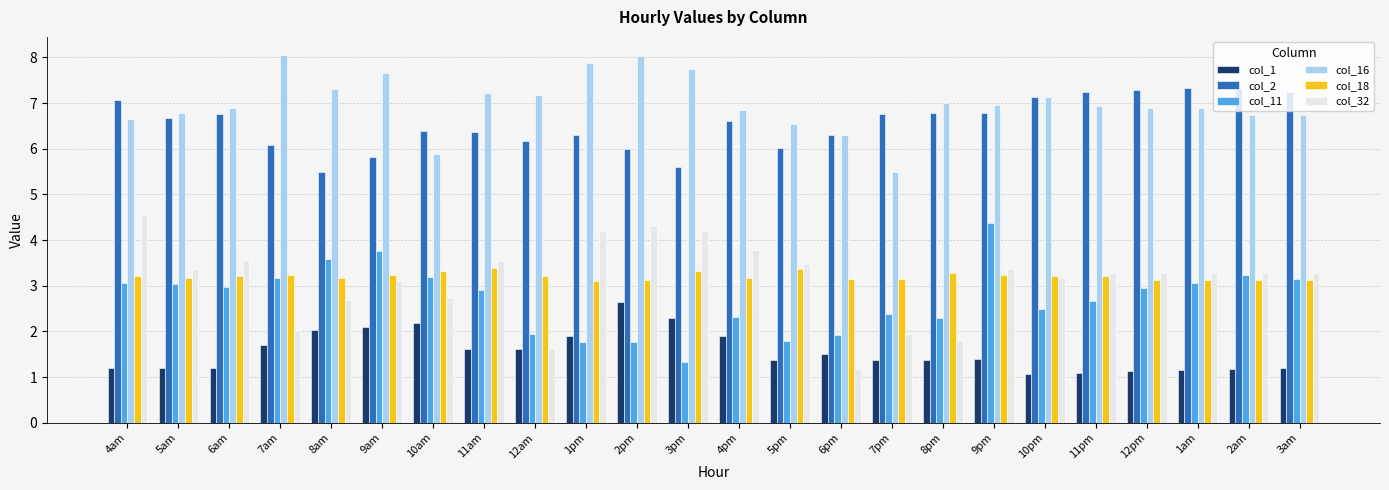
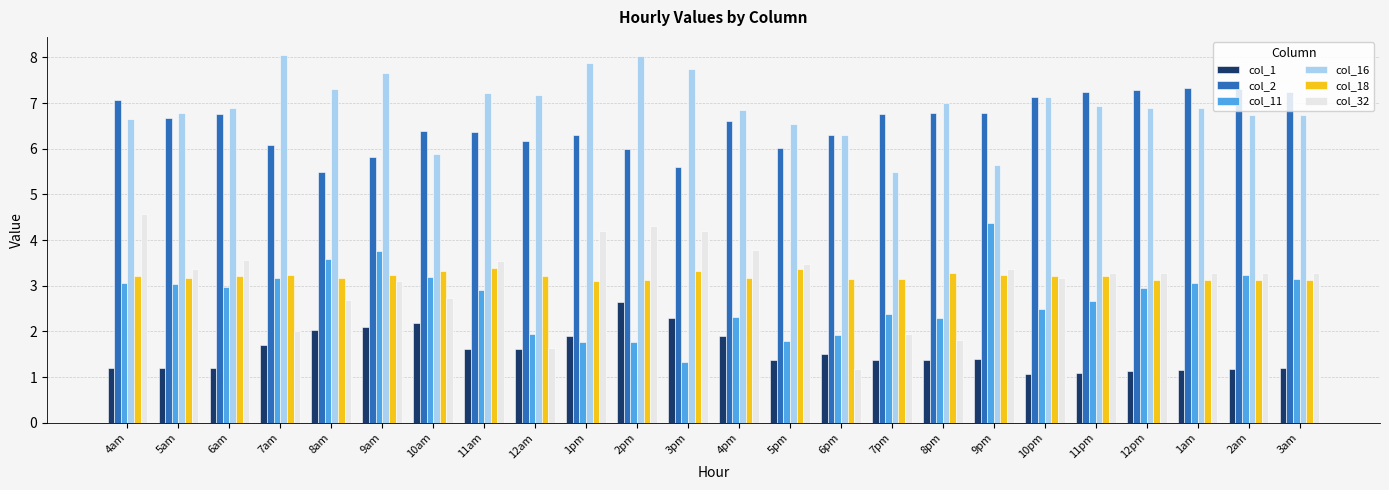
  {
    "col_1": {
      "4am": 1.2,
      "5am": 1.2,
      "6am": 1.2,
      "7am": 1.7,
      "8am": 2.0,
      "9am": 2.1,
      "10am": 2.2,
      "11am": 1.6,
      "12am": 1.6,
      "1pm": 1.9,
      "2pm": 2.7,
      "3pm": 2.3,
      "4pm": 1.9,
      "5pm": 1.4,
      "6pm": 1.5,
      "7pm": 1.4,
      "8pm": 1.4,
      "9pm": 1.4,
      "10pm": 1.1,
      "11pm": 1.1,
      "12pm": 1.1,
      "1am": 1.2,
      "2am": 1.2,
      "3am": 1.2
    },
    "col_2": {
      "4am": 7.1,
      "5am": 6.7,
      "6am": 6.8,
      "7am": 6.1,
      "8am": 5.5,
      "9am": 5.8,
      "10am": 6.4,
      "11am": 6.4,
      "12am": 6.2,
      "1pm": 6.3,
      "2pm": 6.0,
      "3pm": 5.6,
      "4pm": 6.6,
      "5pm": 6.0,
      "6pm": 6.3,
      "7pm": 6.8,
      "8pm": 6.8,
      "9pm": 6.8,
      "10pm": 7.1,
      "11pm": 7.3,
      "12pm": 7.3,
      "1am": 7.3
    },
    "col_11": {
      "4am": 3.1,
      "5am": 3.0,
      "6am": 3.0,
      "7am": 3.2,
      "8am": 3.6,
      "9am": 3.8,
      "10am": 3.2,
      "11am": 2.9,
      "12am": 1.9,
      "1pm": 1.8,
      "2pm": 1.8,
      "3pm": 1.3,
      "4pm": 2.3,
      "5pm": 1.8,
      "6pm": 1.9,
      "7pm": 2.4,
      "8pm": 2.3,
      "9pm": 4.4,
      "10pm": 2.5,
      "11pm": 2.7,
      "12pm": 3.0,
      "1am": 3.1,
      "2am": 3.2,
      "3am": 3.2
    },
    "col_16": {
      "4am": 6.7,
      "5am": 6.8,
      "6am": 6.9,
      "7am": 8.0,
      "8am": 7.3,
      "9am": 7.6,
      "10am": 5.9,
      "11am": 7.2,
      "12am": 7.2,
      "1pm": 7.9,
      "2pm": 8.0,
      "3pm": 7.8,
      "4pm": 6.9,
      "5pm": 6.5,
      "6pm": 6.3,
      "7pm": 5.5,
      "8pm": 7.0,
-     "9pm": 7.0,
+     "9pm": 5.6,
      "10pm": 7.1,
      "11pm": 6.9,
      "12pm": 6.9,
      "1am": 6.9,
      "2am": 6.7,
      "3am": 6.7
    },
    "col_18": {
      "4am": 3.2,
      "5am": 3.2,
      "6am": 3.2,
      "7am": 3.2,
      "8am": 3.2,
      "9am": 3.2,
      "10am": 3.3,
      "11am": 3.4,
      "12am": 3.2,
      "1pm": 3.1,
      "2pm": 3.1,
      "3pm": 3.3,
      "4pm": 3.2,
      "5pm": 3.4,
      "6pm": 3.1,
      "7pm": 3.1,
      "8pm": 3.3,
      "9pm": 3.2,
      "10pm": 3.2,
      "11pm": 3.2,
      "12pm": 3.1,
      "1am": 3.1,
      "2am": 3.1,
      "3am": 3.1
    },
    "col_32": {
      "4am": 4.6,
      "5am": 3.4,
      "6am": 3.6,
      "7am": 2.0,
      "8am": 2.7,
      "9am": 3.1,
      "10am": 2.7,
      "11am": 3.5,
      "12am": 1.6,
      "1pm": 4.2,
      "2pm": 4.3,
      "3pm": 4.2,
      "4pm": 3.8,
      "5pm": 3.5,
      "6pm": 1.2,
      "7pm": 1.9,
      "8pm": 1.8,
      "9pm": 3.4,
      "10pm": 3.2,
      "11pm": 3.3,
      "12pm": 3.3,
      "1am": 3.3,
      "2am": 3.3,
      "3am": 3.3
    }
  }
